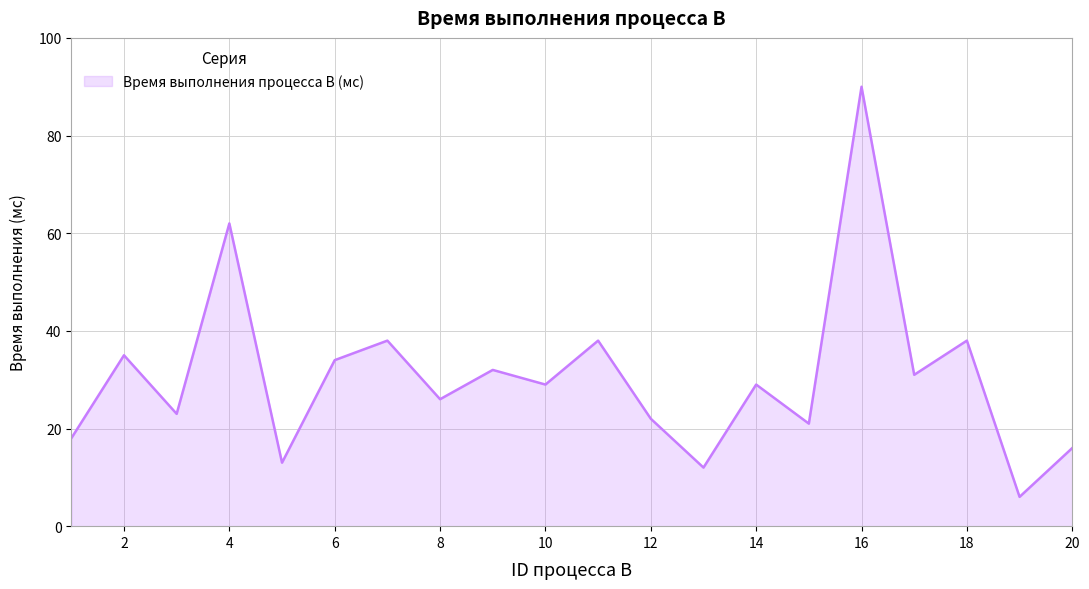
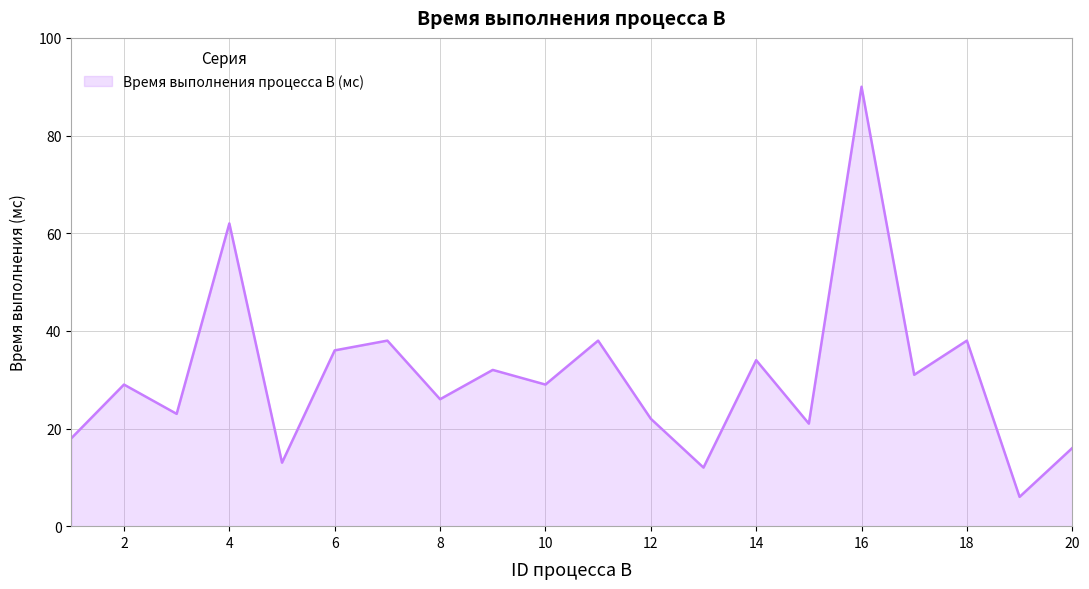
  {
-   "2": 35,
+   "2": 29,
    "4": 62,
-   "6": 34,
+   "6": 36,
    "8": 26,
    "10": 29,
    "12": 22,
-   "14": 29,
+   "14": 34,
    "16": 90,
    "18": 38,
    "20": 16
  }
